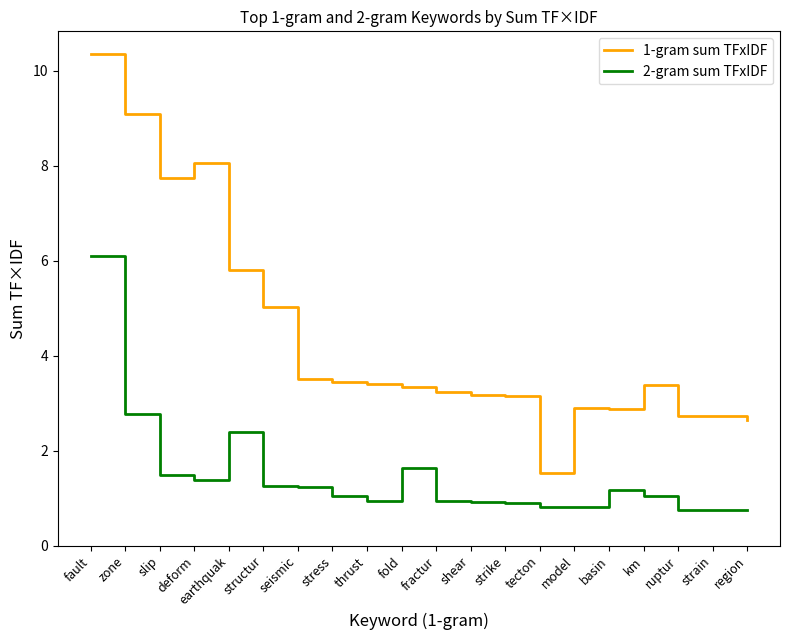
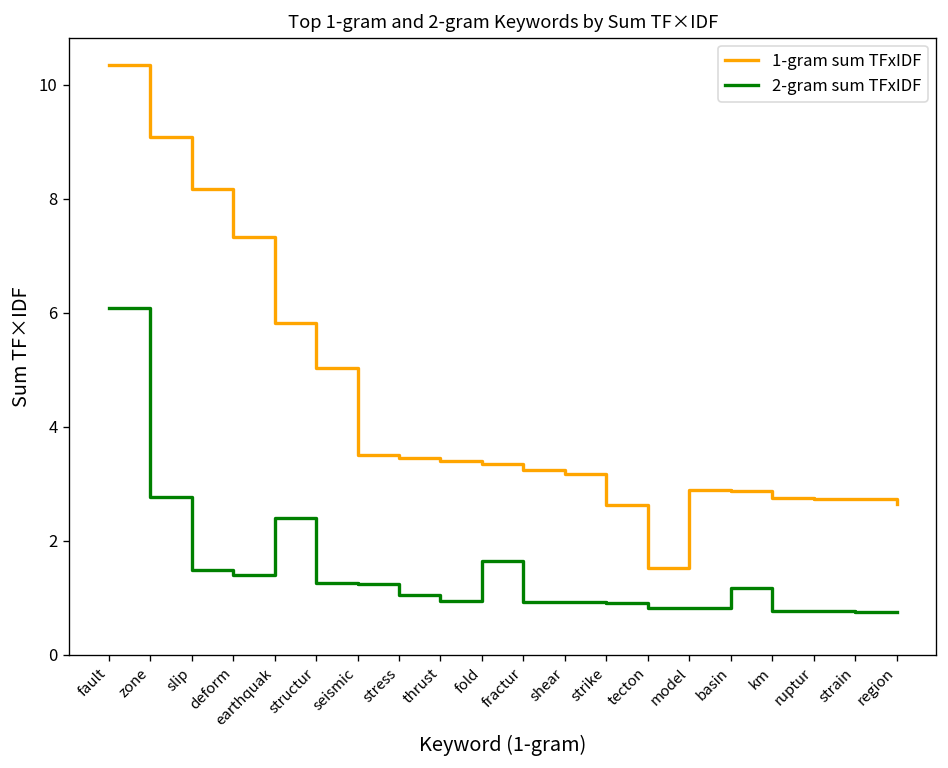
  {
    "1-gram sum TFxIDF": {
      "fault": 10.3,
      "zone": 9.1,
-     "slip": 7.7,
-     "deform": 8.1,
+     "slip": 8.2,
+     "deform": 7.3,
      "earthquak": 5.8,
      "structur": 5.0,
      "seismic": 3.5,
      "stress": 3.5,
      "thrust": 3.4,
      "fold": 3.3,
      "fractur": 3.2,
      "shear": 3.2,
-     "strike": 3.2,
+     "strike": 2.6,
      "tecton": 1.5,
      "model": 2.9,
      "basin": 2.9,
-     "km": 3.4,
+     "km": 2.8,
      "ruptur": 2.7,
      "strain": 2.7,
      "region": 2.6
    },
    "2-gram sum TFxIDF": {
      "fault": 6.1,
      "zone": 2.8,
      "slip": 1.5,
      "deform": 1.4,
      "earthquak": 2.4,
      "structur": 1.3,
      "seismic": 1.2,
      "stress": 1.0,
      "thrust": 0.9,
      "fold": 1.6,
      "fractur": 0.9,
      "shear": 0.9,
      "strike": 0.9,
      "tecton": 0.8,
      "model": 0.8,
      "basin": 1.2,
-     "km": 1.1,
+     "km": 0.8,
      "ruptur": 0.8,
      "strain": 0.8,
      "region": 0.7
    }
  }
